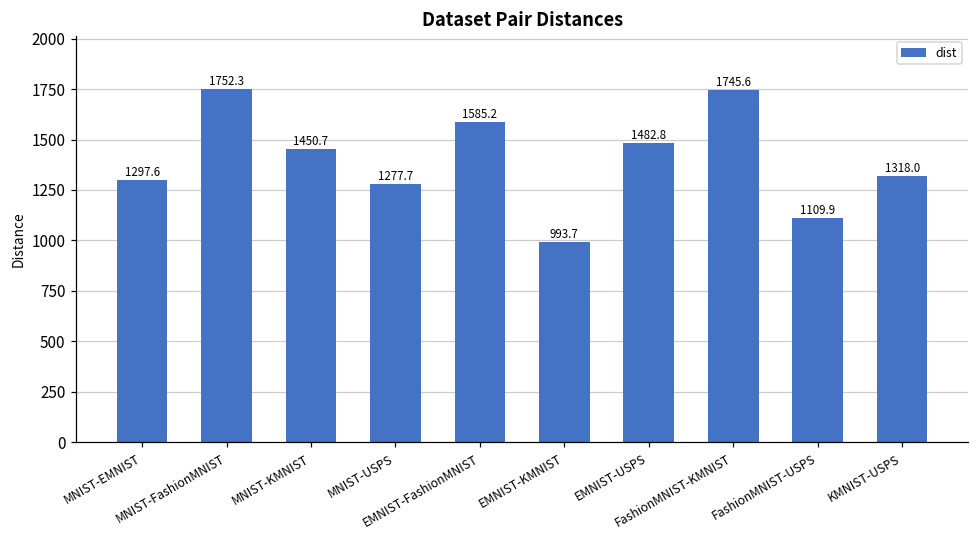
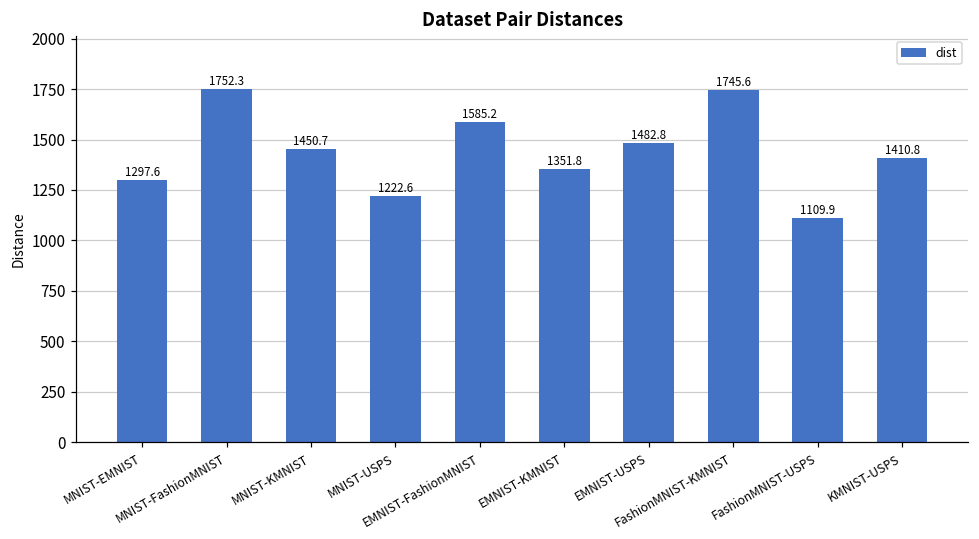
  {
    "MNIST-EMNIST": 1297.6,
    "MNIST-FashionMNIST": 1752.3,
    "MNIST-KMNIST": 1450.7,
-   "MNIST-USPS": 1277.7,
+   "MNIST-USPS": 1222.6,
    "EMNIST-FashionMNIST": 1585.2,
-   "EMNIST-KMNIST": 993.7,
+   "EMNIST-KMNIST": 1351.8,
    "EMNIST-USPS": 1482.8,
    "FashionMNIST-KMNIST": 1745.6,
    "FashionMNIST-USPS": 1109.9,
-   "KMNIST-USPS": 1318.0
+   "KMNIST-USPS": 1410.8
  }
